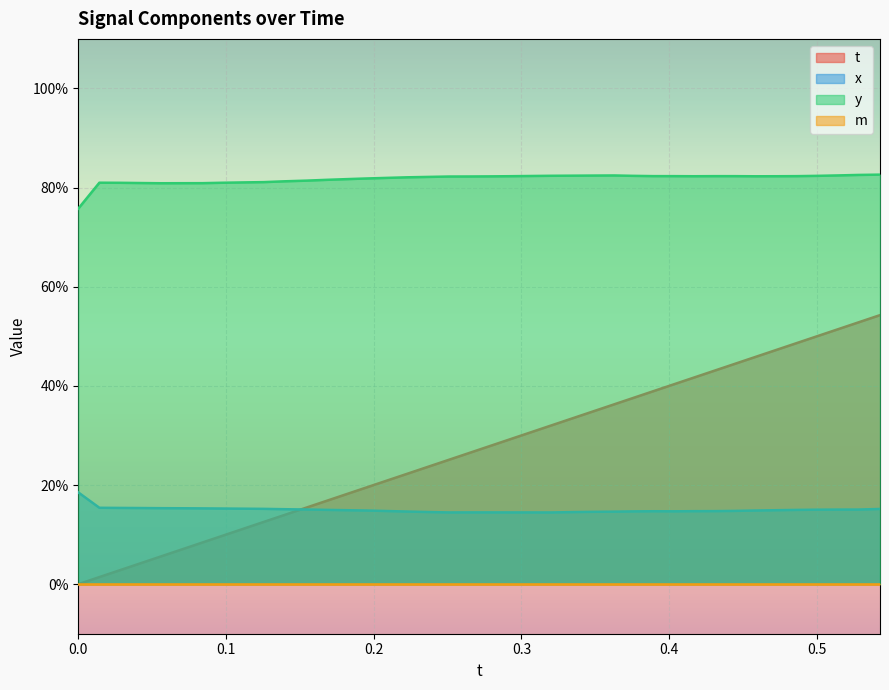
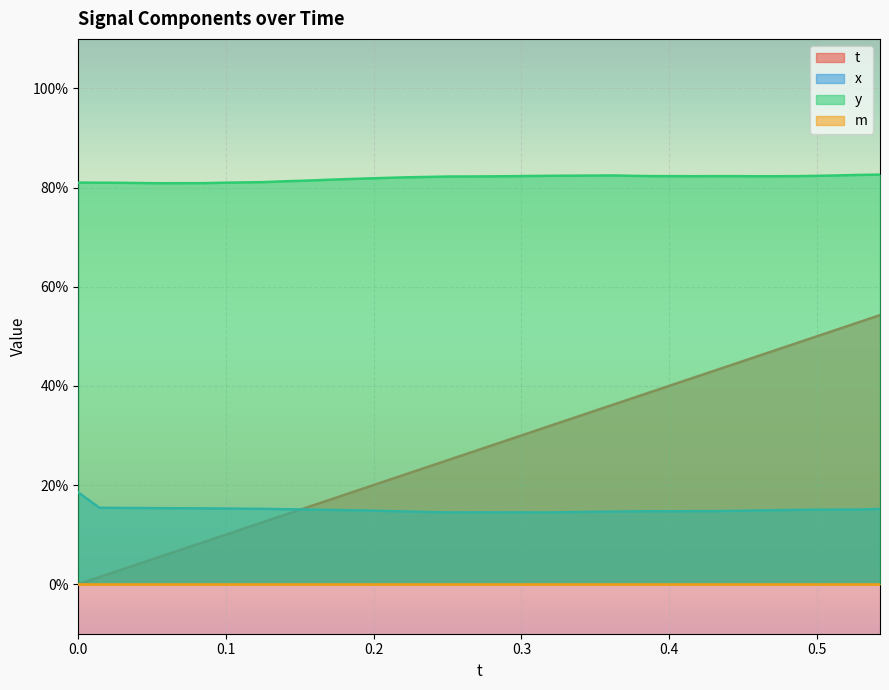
  {
    "x": {
      "0.0": "19%"
    },
    "y": {
-     "0.0": "76%"
+     "0.0": "81%"
    }
  }
